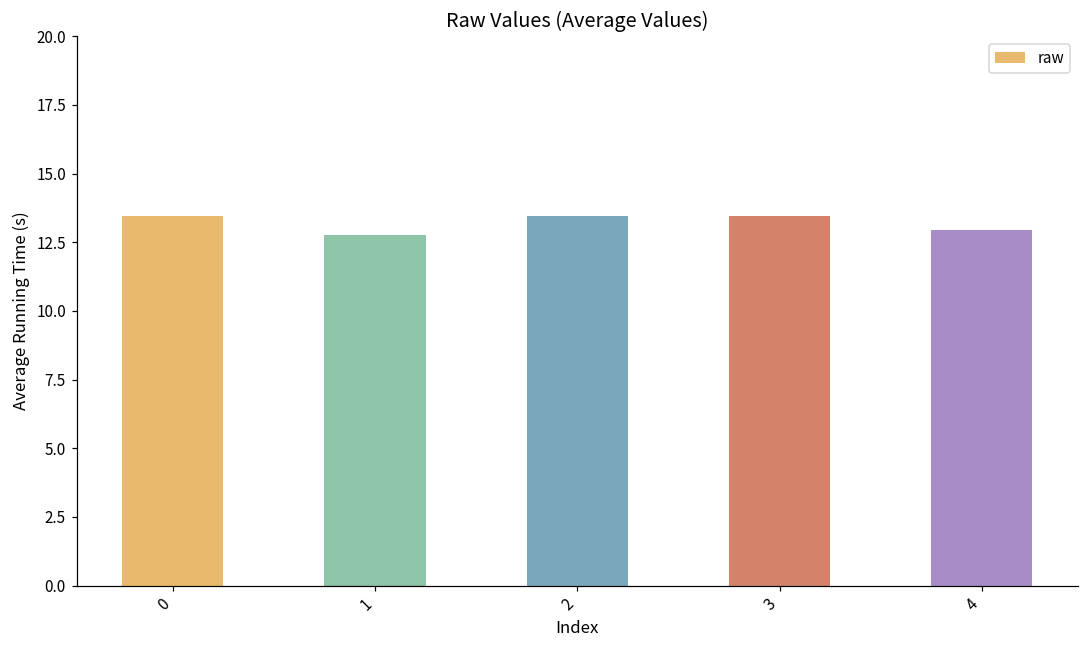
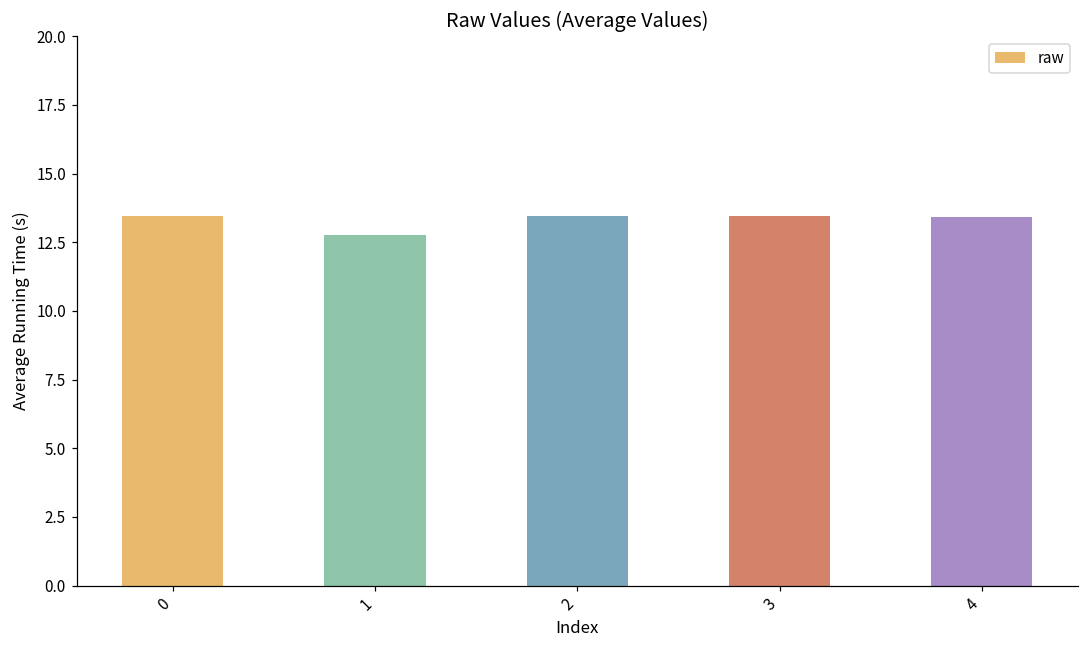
  {
    "0": 13.5,
    "1": 12.8,
    "2": 13.5,
    "3": 13.5,
-   "4": 12.9
+   "4": 13.4
  }
